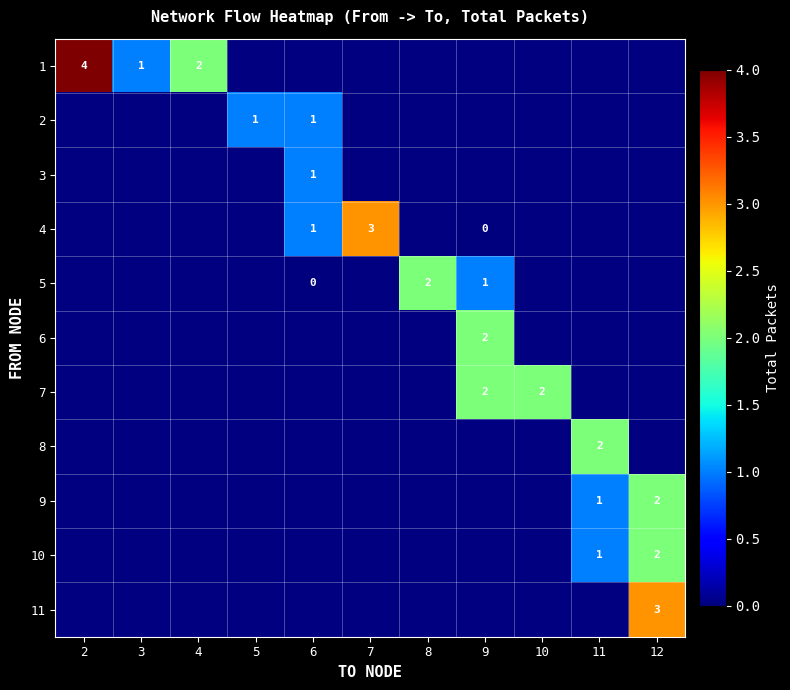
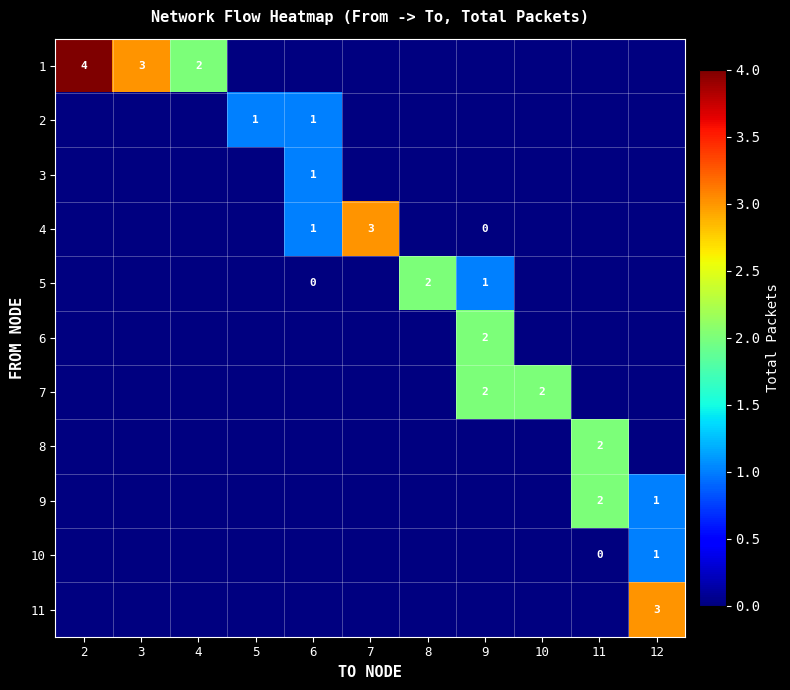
  {
    "1": {
      "2": 4,
-     "3": 1,
+     "3": 3,
      "4": 2
    },
    "2": {
      "5": 1,
      "6": 1
    },
    "3": {
      "6": 1
    },
    "4": {
      "6": 1,
      "7": 3,
      "9": 0
    },
    "5": {
      "6": 0,
      "8": 2,
      "9": 1
    },
    "6": {
      "9": 2
    },
    "7": {
      "9": 2,
      "10": 2
    },
    "8": {
      "11": 2
    },
    "9": {
-     "11": 1,
-     "12": 2
+     "11": 2,
+     "12": 1
    },
    "10": {
-     "11": 1,
-     "12": 2
+     "11": 0,
+     "12": 1
    },
    "11": {
      "12": 3
    }
  }
